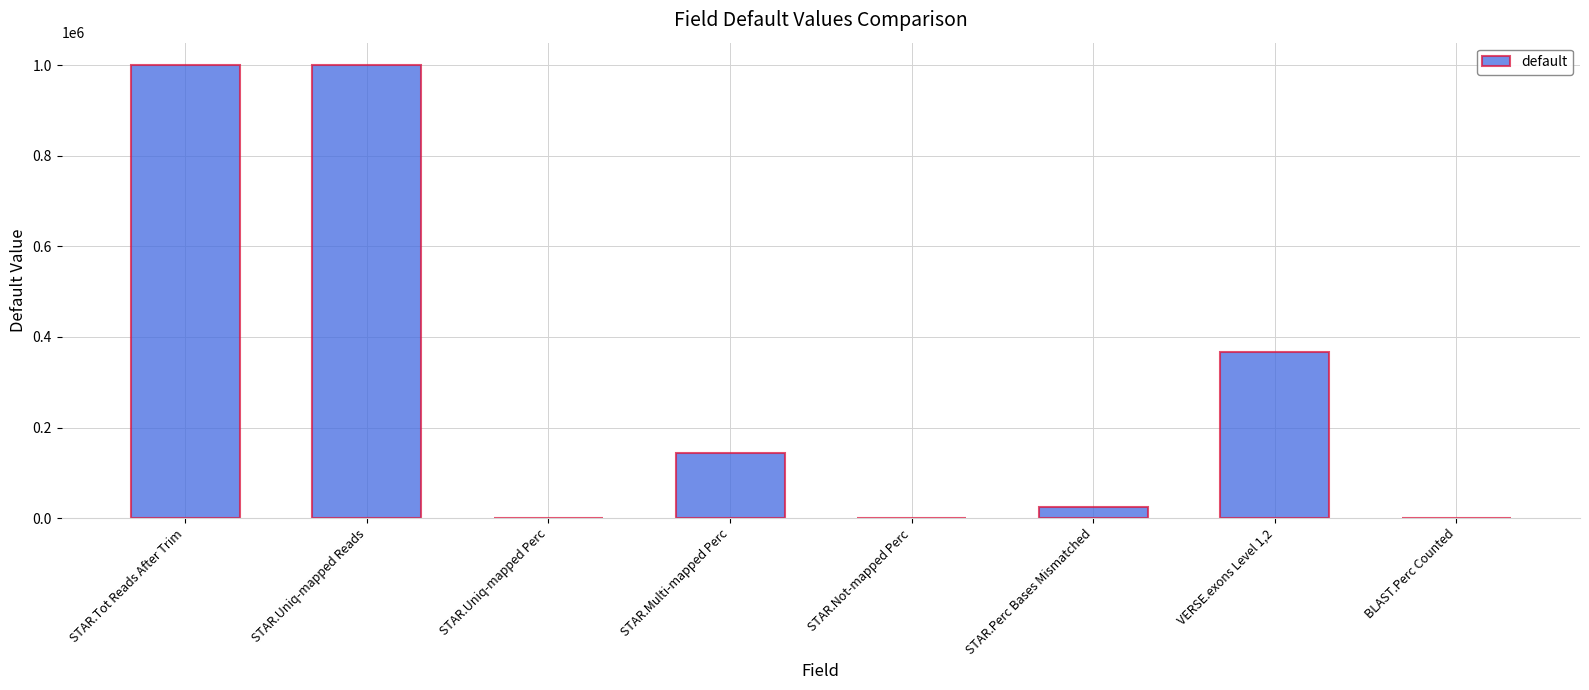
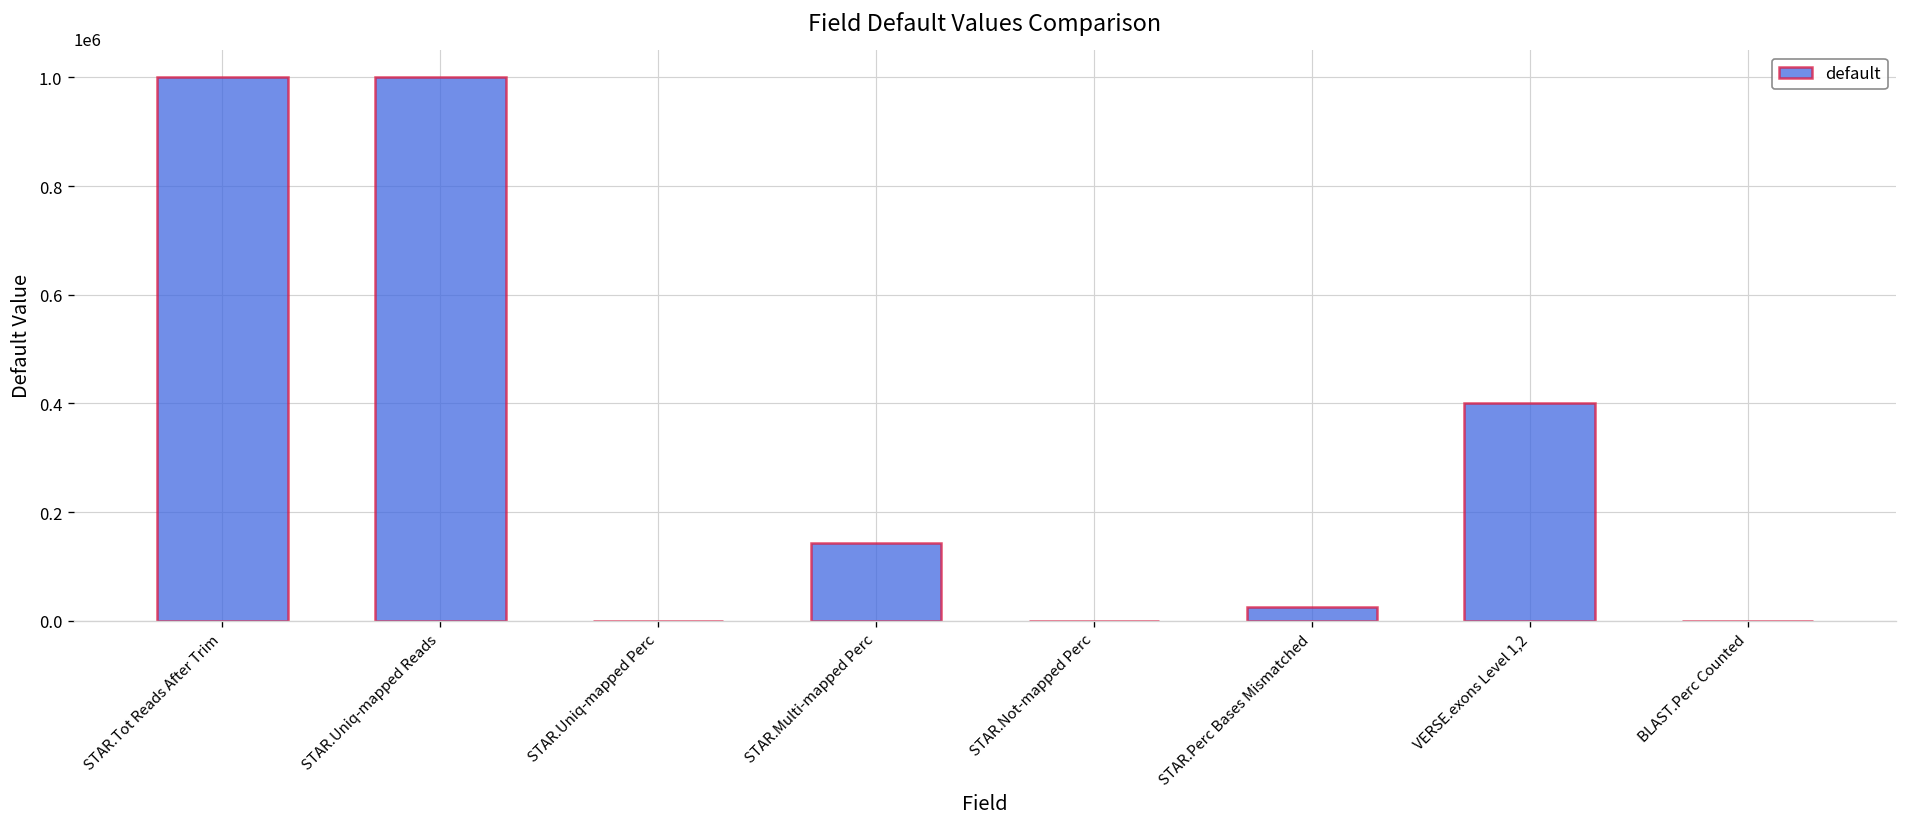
  {
    "STAR.Tot Reads After Trim": 1000000,
    "STAR.Uniq-mapped Reads": 1000000,
    "STAR.Uniq-mapped Perc": 0,
    "STAR.Multi-mapped Perc": 140000,
    "STAR.Perc Bases Mismatched": 20000,
-   "VERSE.exons Level 1,2": 370000,
+   "VERSE.exons Level 1,2": 400000,
    "BLAST.Perc Counted": 0
  }
